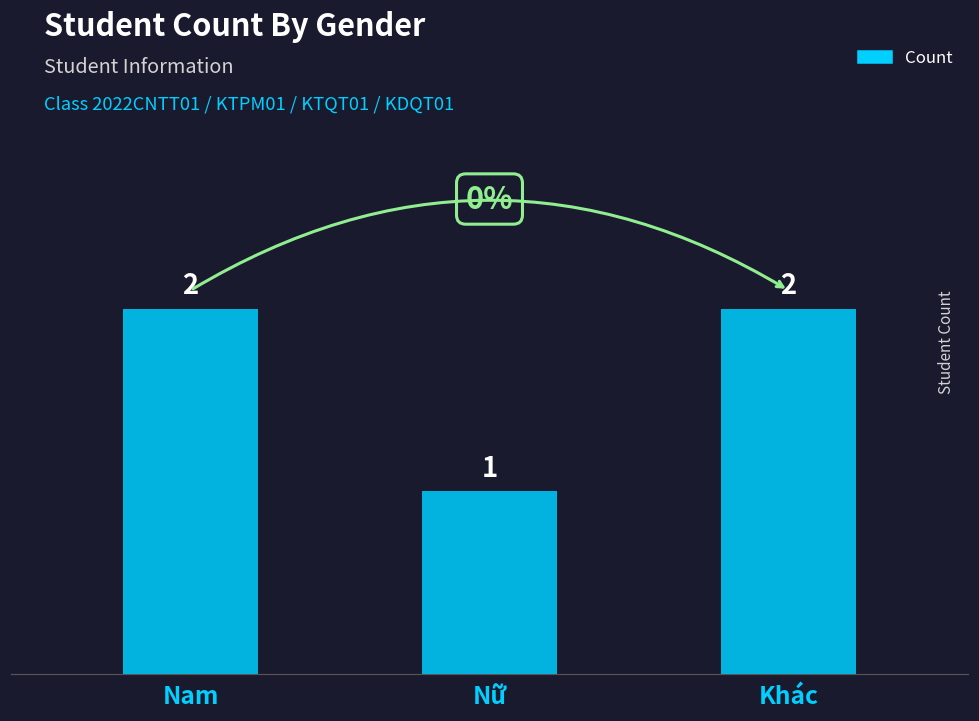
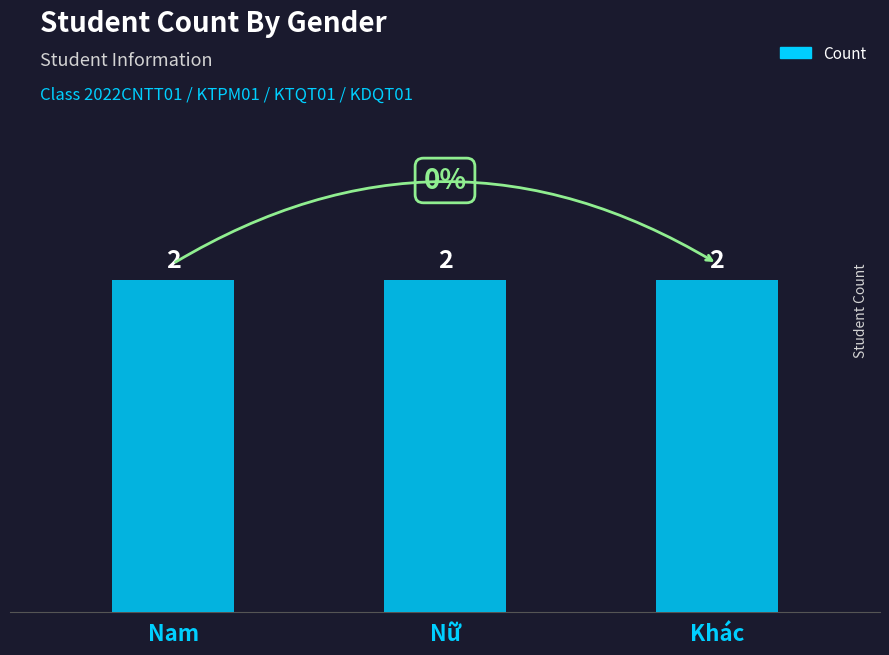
  {
    "Nam": 2,
-   "Nữ": 1,
+   "Nữ": 2,
    "Khác": 2
  }
